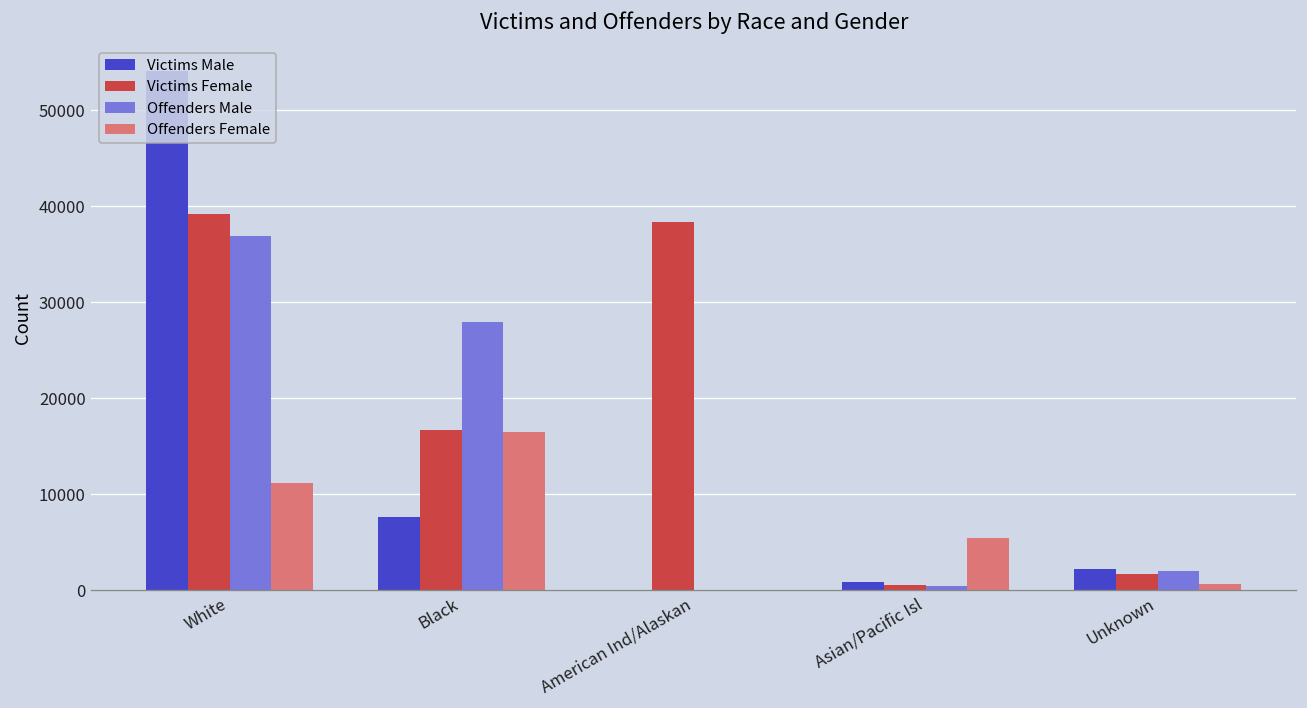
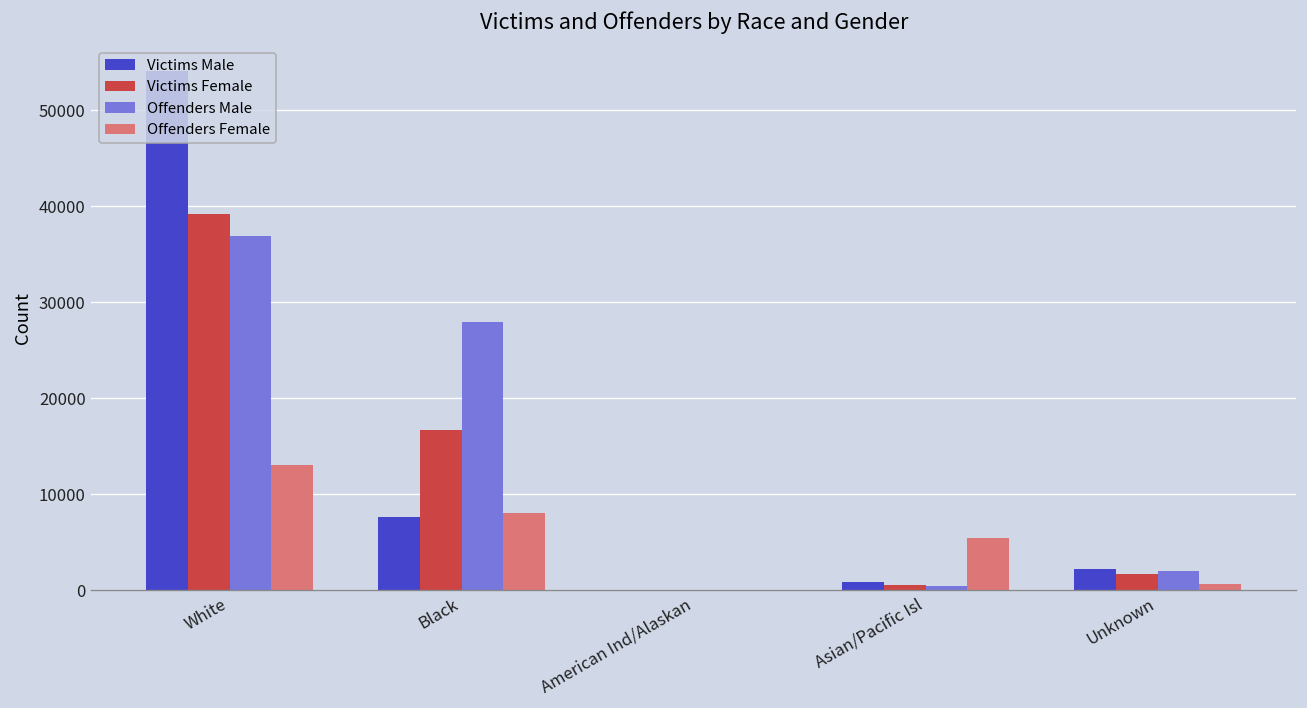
  {
    "Victims Male": {
      "Black": 8000,
      "Asian/Pacific Isl": 1000,
      "Unknown": 2000
    },
    "Victims Female": {
      "White": 39000,
      "Black": 17000,
-     "American Ind/Alaskan": 38000,
+     "American Ind/Alaskan": 0,
      "Asian/Pacific Isl": 1000,
      "Unknown": 2000
    },
    "Offenders Male": {
      "White": 37000,
      "Black": 28000,
      "Asian/Pacific Isl": 0,
      "Unknown": 2000
    },
    "Offenders Female": {
-     "White": 11000,
-     "Black": 16000,
+     "White": 13000,
+     "Black": 8000,
      "Asian/Pacific Isl": 5000,
      "Unknown": 1000
    }
  }
